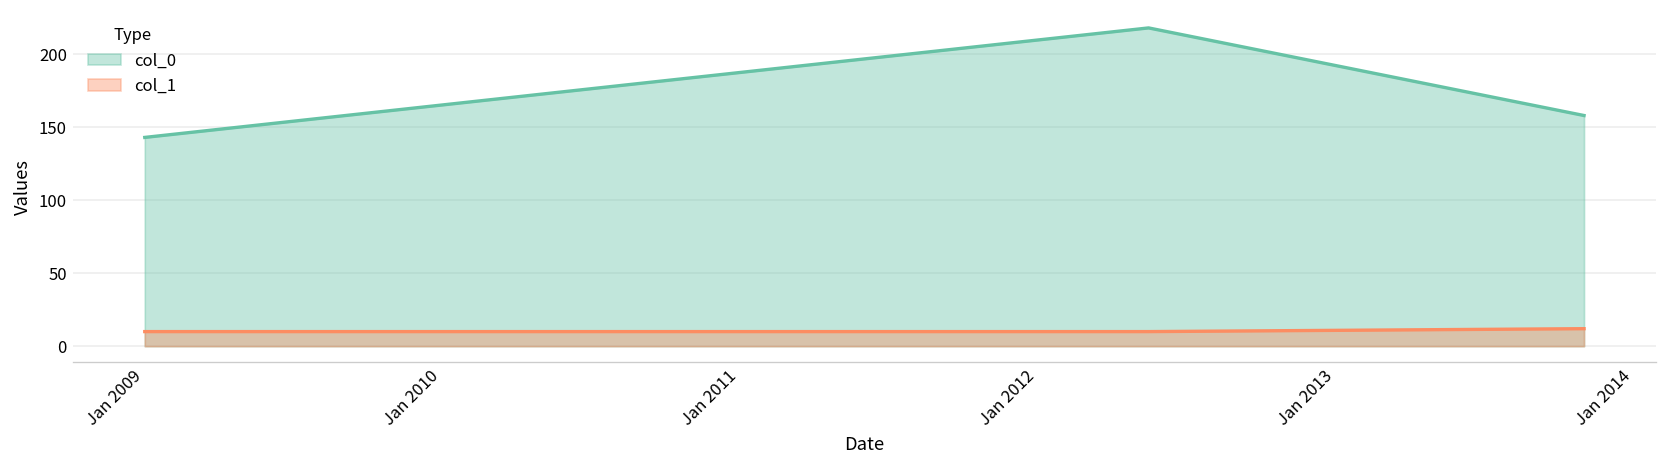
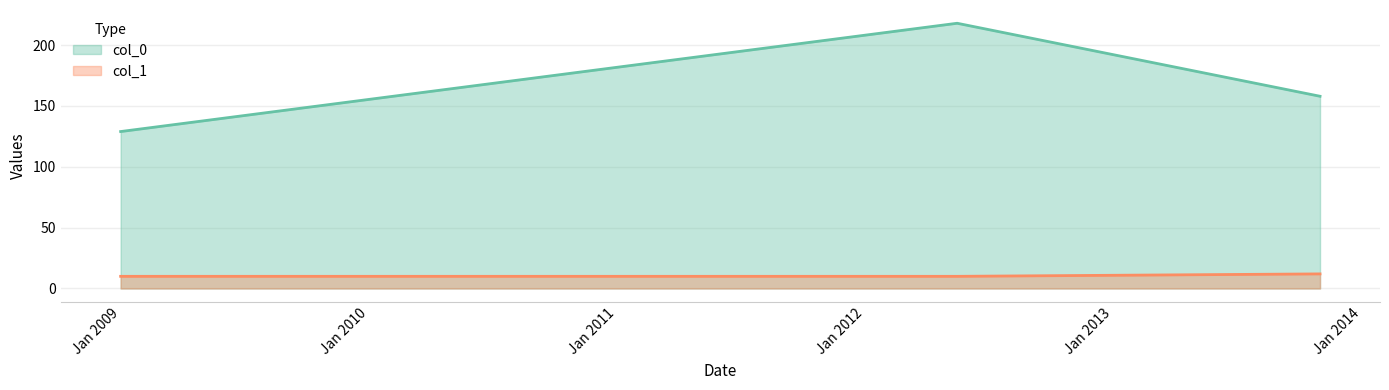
  {
    "col_0": {
-     "Jan 2009": 143
+     "Jan 2009": 129
    },
    "col_1": {
      "Jan 2009": 10
    }
  }
